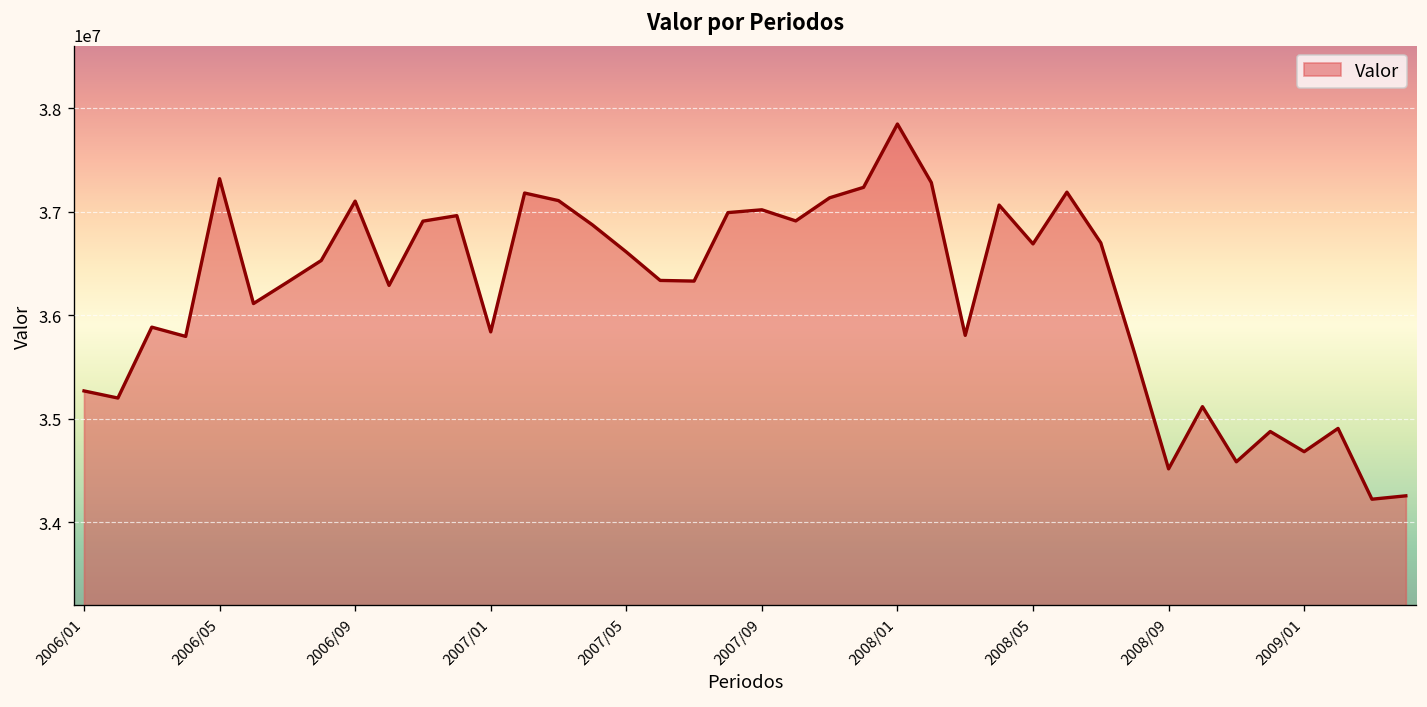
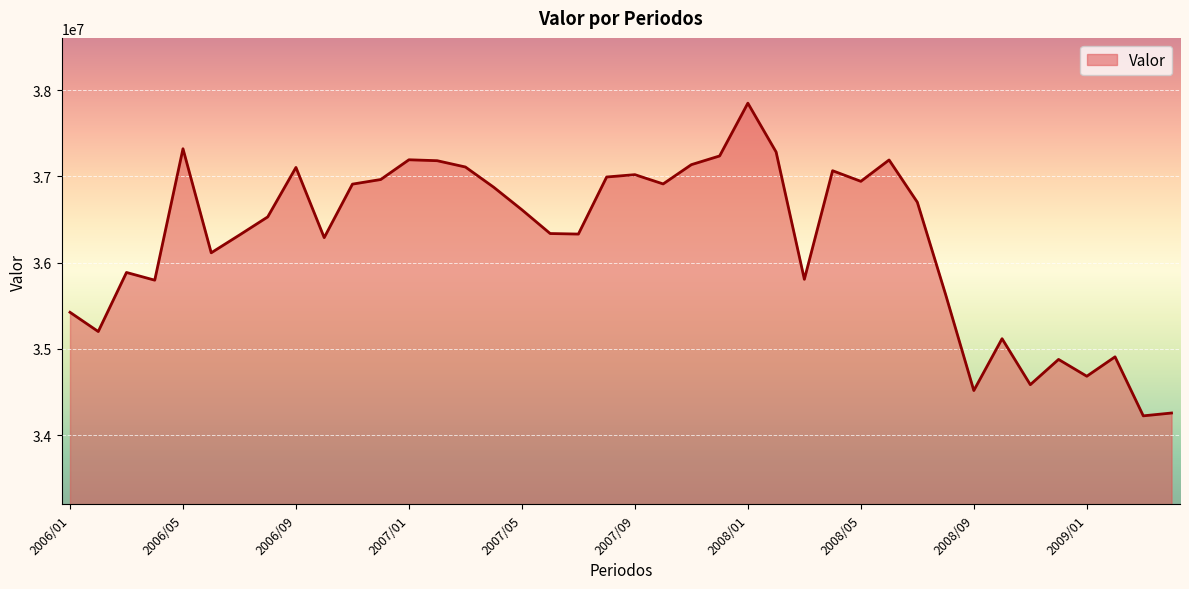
  {
-   "2006/01": 35300000,
+   "2006/01": 35400000,
    "2006/05": 37300000,
    "2006/09": 37100000,
-   "2007/01": 35800000,
+   "2007/01": 37200000,
    "2007/05": 36600000,
    "2007/09": 37000000,
    "2008/01": 37800000,
-   "2008/05": 36700000,
+   "2008/05": 36900000,
    "2008/09": 34500000,
    "2009/01": 34700000
  }
